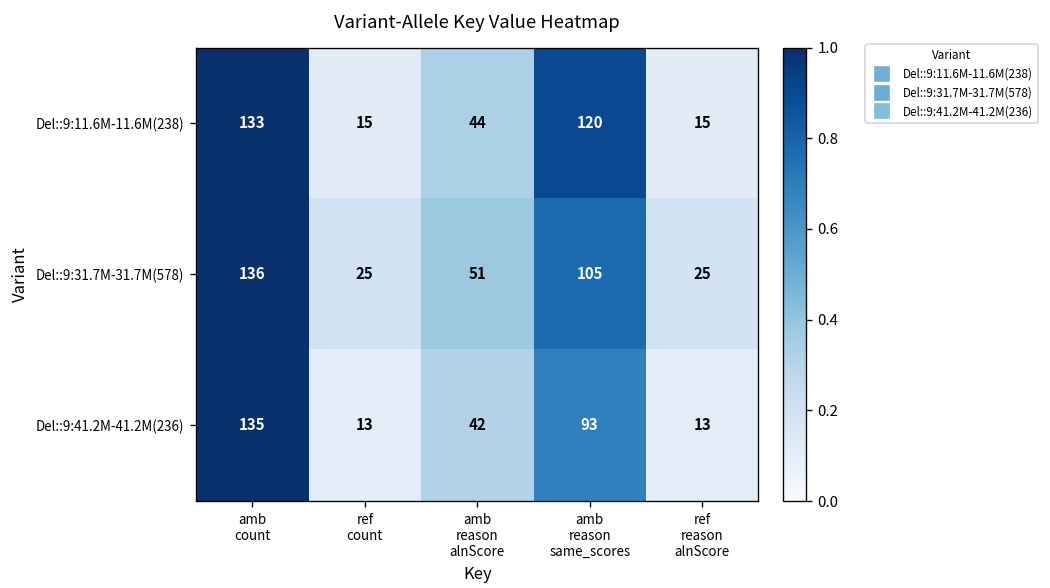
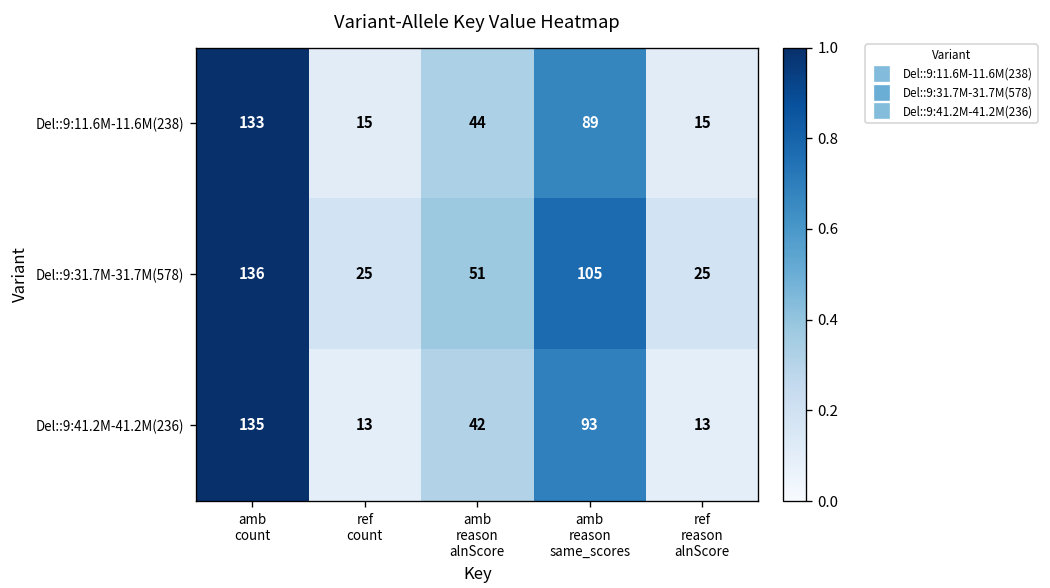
  {
    "Del::9:11.6M-11.6M(238)": {
      "amb count": 133,
      "ref count": 15,
      "amb reason alnScore": 44,
-     "amb reason same_scores": 120,
+     "amb reason same_scores": 89,
      "ref reason alnScore": 15
    },
    "Del::9:31.7M-31.7M(578)": {
      "amb count": 136,
      "ref count": 25,
      "amb reason alnScore": 51,
      "amb reason same_scores": 105,
      "ref reason alnScore": 25
    },
    "Del::9:41.2M-41.2M(236)": {
      "amb count": 135,
      "ref count": 13,
      "amb reason alnScore": 42,
      "amb reason same_scores": 93,
      "ref reason alnScore": 13
    }
  }
